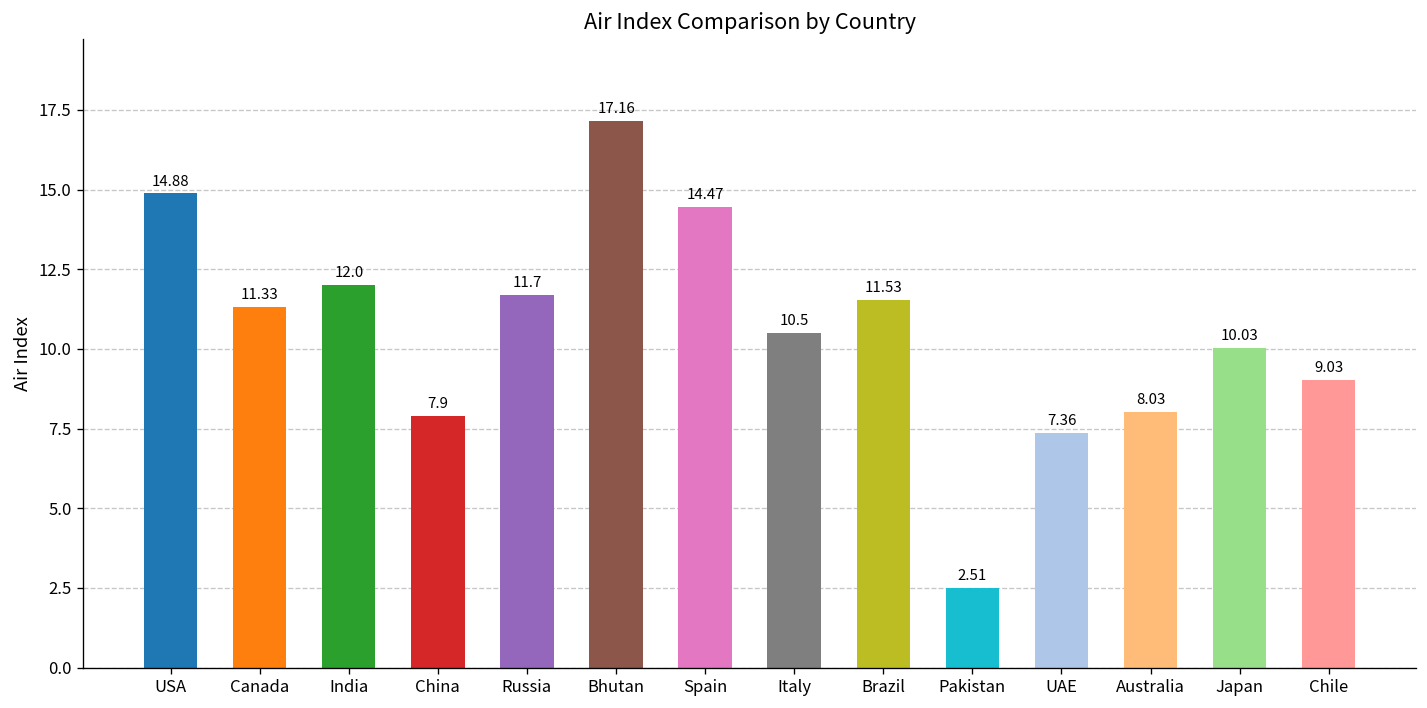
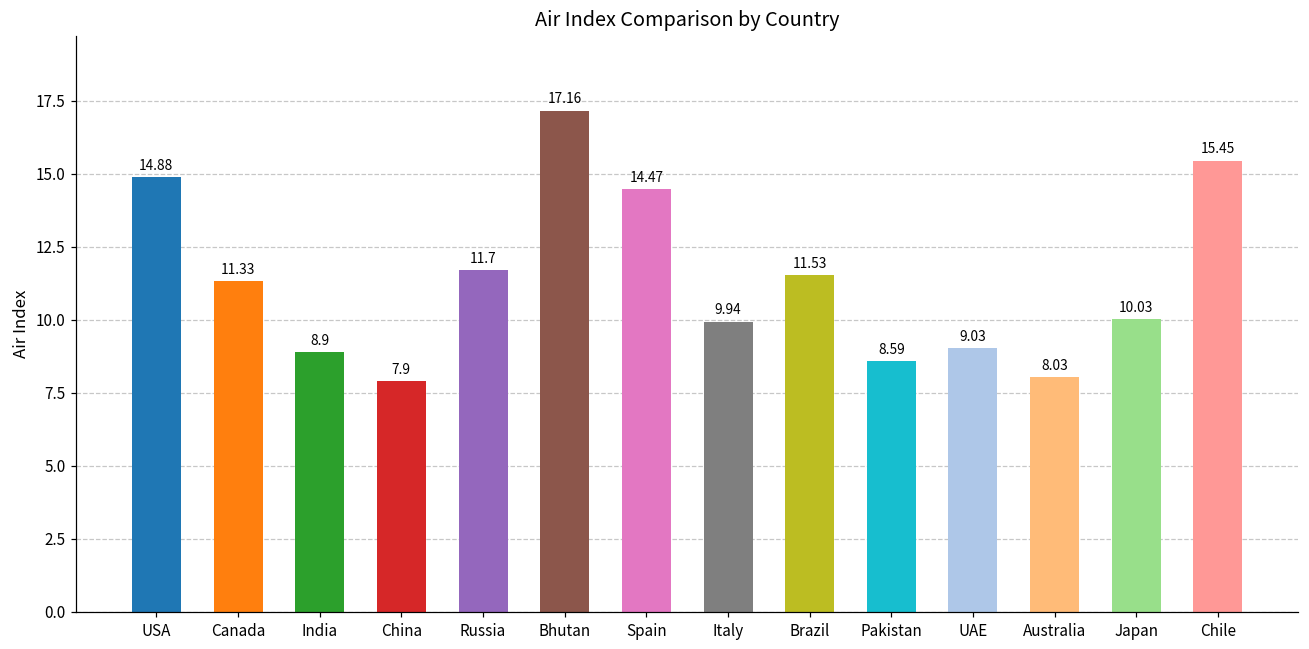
  {
    "USA": 14.88,
    "Canada": 11.33,
-   "India": 12.0,
+   "India": 8.9,
    "China": 7.9,
    "Russia": 11.7,
    "Bhutan": 17.16,
    "Spain": 14.47,
-   "Italy": 10.5,
+   "Italy": 9.94,
    "Brazil": 11.53,
-   "Pakistan": 2.51,
-   "UAE": 7.36,
+   "Pakistan": 8.59,
+   "UAE": 9.03,
    "Australia": 8.03,
    "Japan": 10.03,
-   "Chile": 9.03
+   "Chile": 15.45
  }
